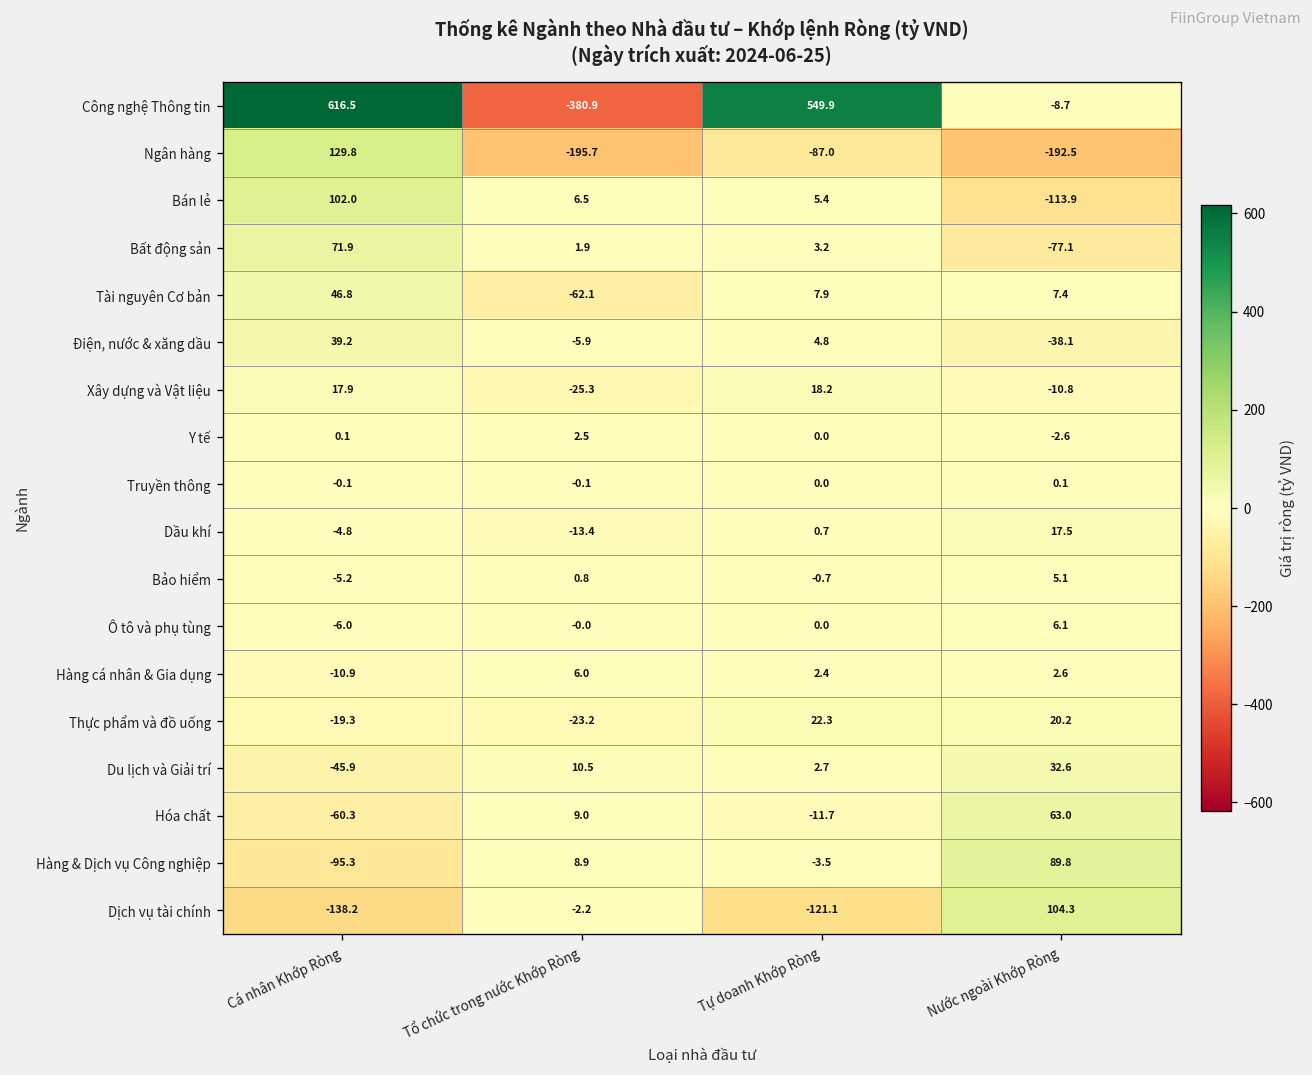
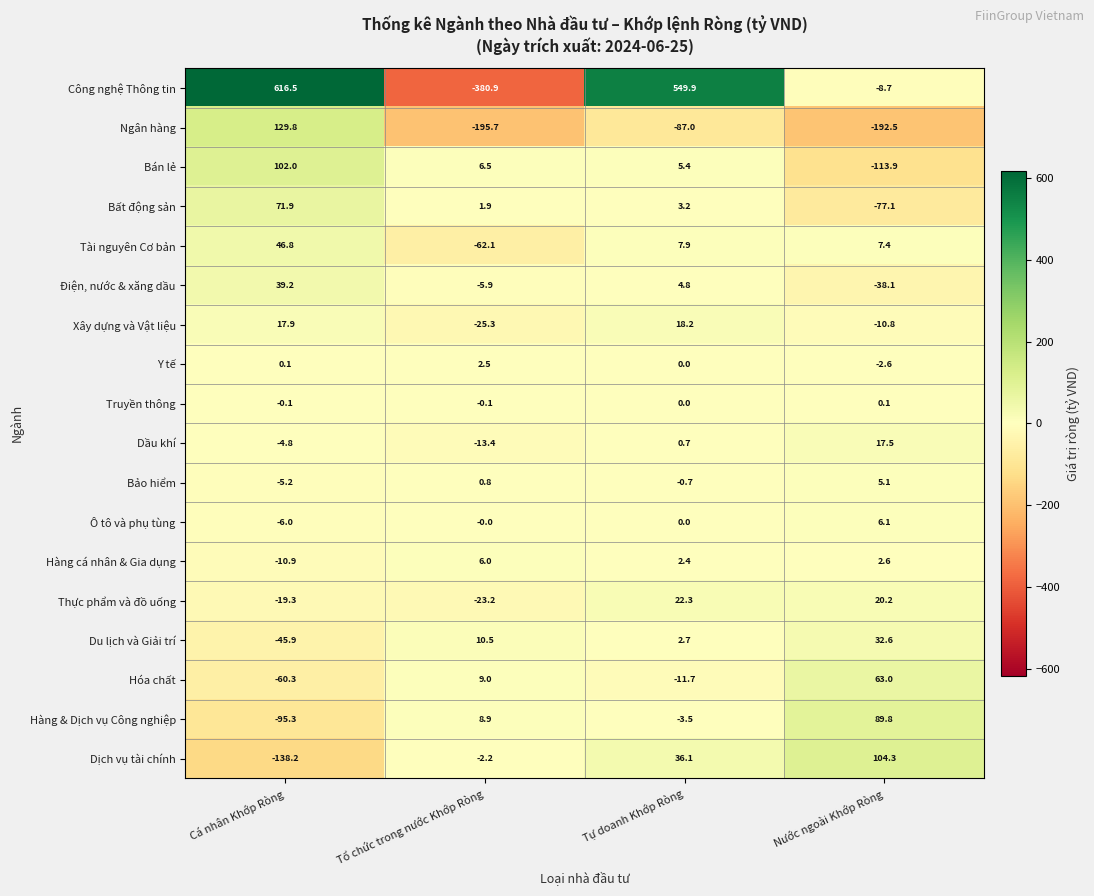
  {
    "Công nghệ Thông tin": {
      "Cá nhân Khớp Ròng": 616.5,
      "Tổ chức trong nước Khớp Ròng": -380.9,
      "Tự doanh Khớp Ròng": 549.9,
      "Nước ngoài Khớp Ròng": -8.7
    },
    "Ngân hàng": {
      "Cá nhân Khớp Ròng": 129.8,
      "Tổ chức trong nước Khớp Ròng": -195.7,
      "Tự doanh Khớp Ròng": -87.0,
      "Nước ngoài Khớp Ròng": -192.5
    },
    "Bán lẻ": {
      "Cá nhân Khớp Ròng": 102.0,
      "Tổ chức trong nước Khớp Ròng": 6.5,
      "Tự doanh Khớp Ròng": 5.4,
      "Nước ngoài Khớp Ròng": -113.9
    },
    "Bất động sản": {
      "Cá nhân Khớp Ròng": 71.9,
      "Tổ chức trong nước Khớp Ròng": 1.9,
      "Tự doanh Khớp Ròng": 3.2,
      "Nước ngoài Khớp Ròng": -77.1
    },
    "Tài nguyên Cơ bản": {
      "Cá nhân Khớp Ròng": 46.8,
      "Tổ chức trong nước Khớp Ròng": -62.1,
      "Tự doanh Khớp Ròng": 7.9,
      "Nước ngoài Khớp Ròng": 7.4
    },
    "Điện, nước & xăng dầu": {
      "Cá nhân Khớp Ròng": 39.2,
      "Tổ chức trong nước Khớp Ròng": -5.9,
      "Tự doanh Khớp Ròng": 4.8,
      "Nước ngoài Khớp Ròng": -38.1
    },
    "Xây dựng và Vật liệu": {
      "Cá nhân Khớp Ròng": 17.9,
      "Tổ chức trong nước Khớp Ròng": -25.3,
      "Tự doanh Khớp Ròng": 18.2,
      "Nước ngoài Khớp Ròng": -10.8
    },
    "Y tế": {
      "Cá nhân Khớp Ròng": 0.1,
      "Tổ chức trong nước Khớp Ròng": 2.5,
      "Tự doanh Khớp Ròng": 0.0,
      "Nước ngoài Khớp Ròng": -2.6
    },
    "Truyền thông": {
      "Cá nhân Khớp Ròng": -0.1,
      "Tổ chức trong nước Khớp Ròng": -0.1,
      "Tự doanh Khớp Ròng": 0.0,
      "Nước ngoài Khớp Ròng": 0.1
    },
    "Dầu khí": {
      "Cá nhân Khớp Ròng": -4.8,
      "Tổ chức trong nước Khớp Ròng": -13.4,
      "Tự doanh Khớp Ròng": 0.7,
      "Nước ngoài Khớp Ròng": 17.5
    },
    "Bảo hiểm": {
      "Cá nhân Khớp Ròng": -5.2,
      "Tổ chức trong nước Khớp Ròng": 0.8,
      "Tự doanh Khớp Ròng": -0.7,
      "Nước ngoài Khớp Ròng": 5.1
    },
    "Ô tô và phụ tùng": {
      "Cá nhân Khớp Ròng": -6.0,
      "Tổ chức trong nước Khớp Ròng": -0.0,
      "Tự doanh Khớp Ròng": 0.0,
      "Nước ngoài Khớp Ròng": 6.1
    },
    "Hàng cá nhân & Gia dụng": {
      "Cá nhân Khớp Ròng": -10.9,
      "Tổ chức trong nước Khớp Ròng": 6.0,
      "Tự doanh Khớp Ròng": 2.4,
      "Nước ngoài Khớp Ròng": 2.6
    },
    "Thực phẩm và đồ uống": {
      "Cá nhân Khớp Ròng": -19.3,
      "Tổ chức trong nước Khớp Ròng": -23.2,
      "Tự doanh Khớp Ròng": 22.3,
      "Nước ngoài Khớp Ròng": 20.2
    },
    "Du lịch và Giải trí": {
      "Cá nhân Khớp Ròng": -45.9,
      "Tổ chức trong nước Khớp Ròng": 10.5,
      "Tự doanh Khớp Ròng": 2.7,
      "Nước ngoài Khớp Ròng": 32.6
    },
    "Hóa chất": {
      "Cá nhân Khớp Ròng": -60.3,
      "Tổ chức trong nước Khớp Ròng": 9.0,
      "Tự doanh Khớp Ròng": -11.7,
      "Nước ngoài Khớp Ròng": 63.0
    },
    "Hàng & Dịch vụ Công nghiệp": {
      "Cá nhân Khớp Ròng": -95.3,
      "Tổ chức trong nước Khớp Ròng": 8.9,
      "Tự doanh Khớp Ròng": -3.5,
      "Nước ngoài Khớp Ròng": 89.8
    },
    "Dịch vụ tài chính": {
      "Cá nhân Khớp Ròng": -138.2,
      "Tổ chức trong nước Khớp Ròng": -2.2,
-     "Tự doanh Khớp Ròng": -121.1,
+     "Tự doanh Khớp Ròng": 36.1,
      "Nước ngoài Khớp Ròng": 104.3
    }
  }
